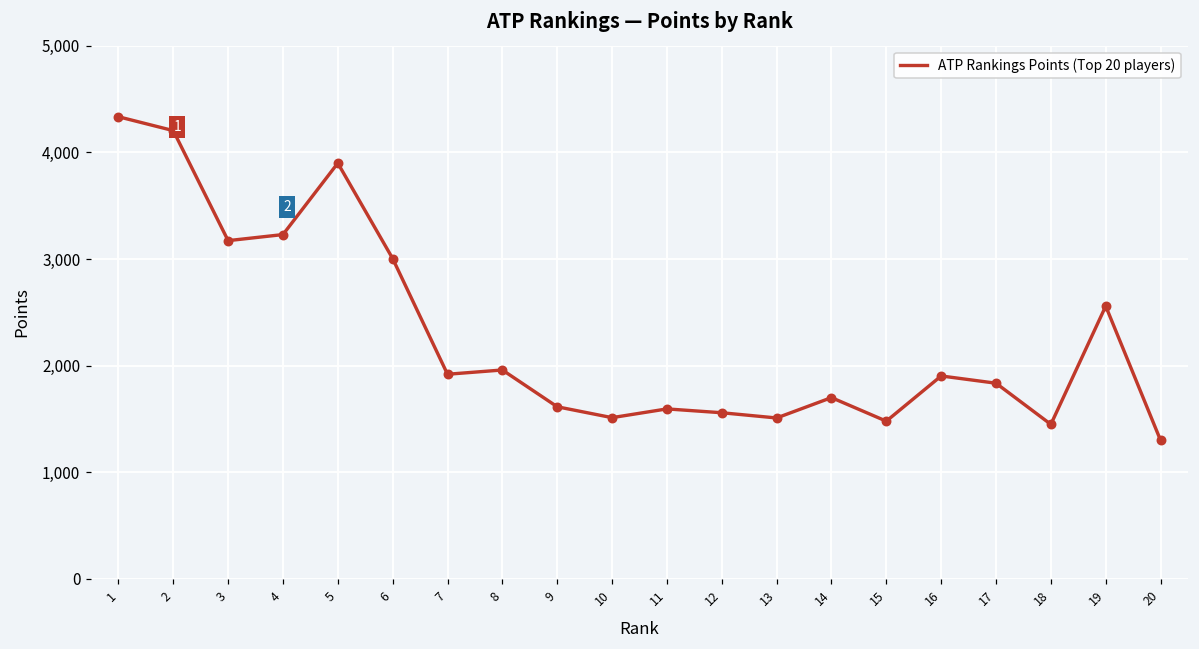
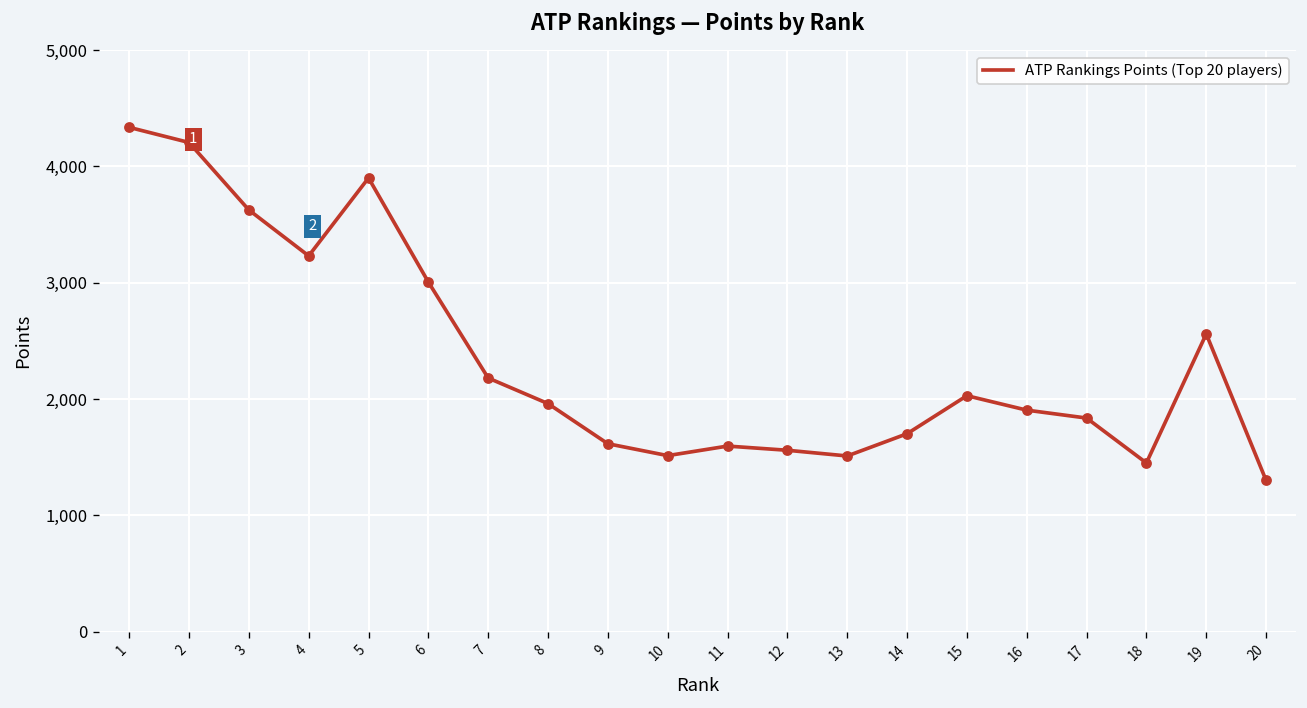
  {
    "1": "4,300",
-   "3": "3,200",
+   "3": "3,600",
    "5": "3,900",
    "6": "3,000",
-   "7": "1,900",
+   "7": "2,200",
    "8": "2,000",
    "9": "1,600",
    "10": "1,500",
    "11": "1,600",
    "12": "1,600",
    "13": "1,500",
    "14": "1,700",
-   "15": "1,500",
+   "15": "2,000",
    "16": "1,900",
    "17": "1,800",
    "18": "1,500",
    "19": "2,600",
    "20": "1,300"
  }
